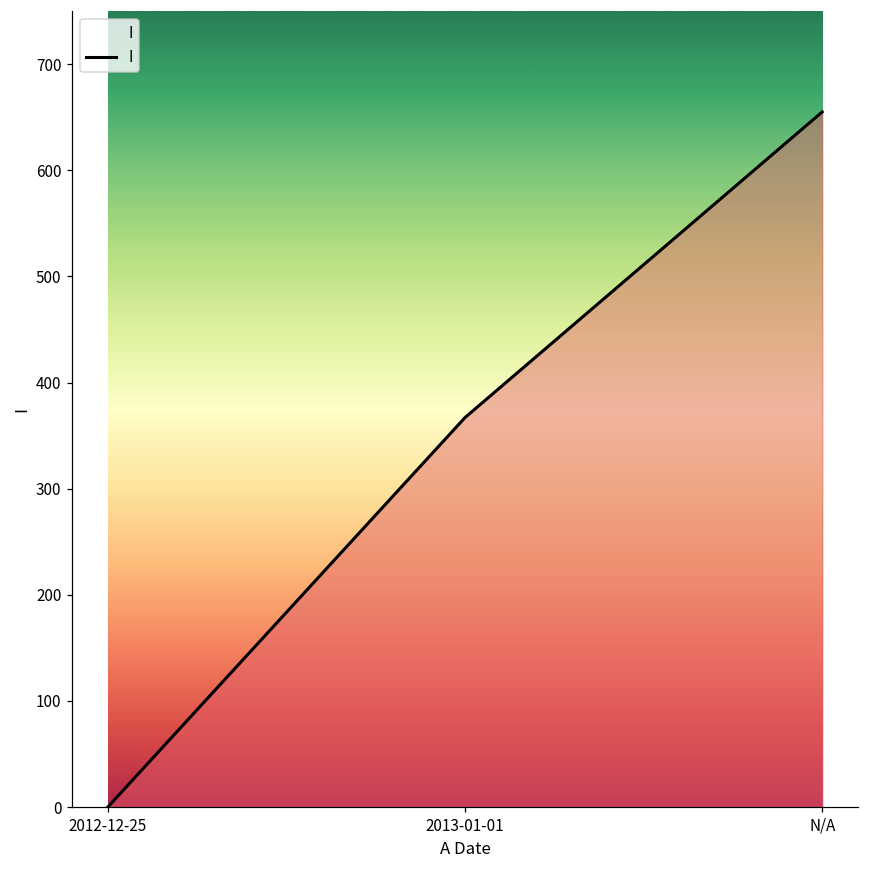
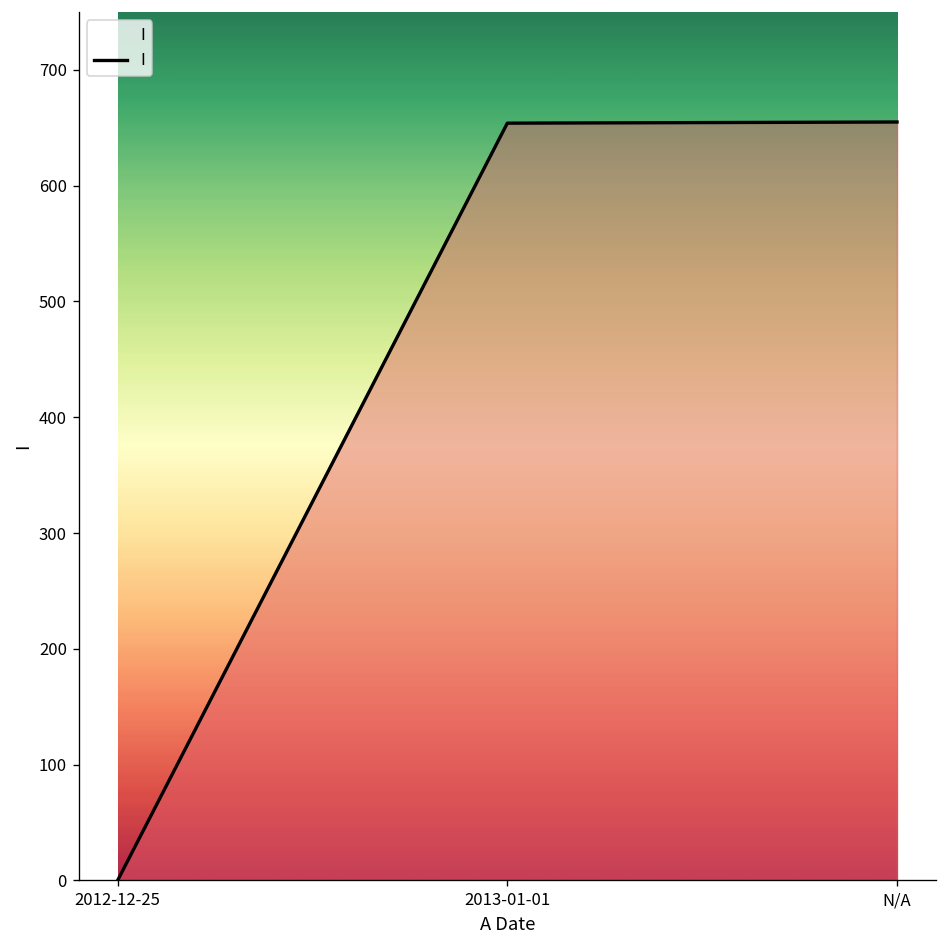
  {
    "2012-12-25": 0,
-   "2013-01-01": 370,
+   "2013-01-01": 650,
    "N/A": 660
  }
